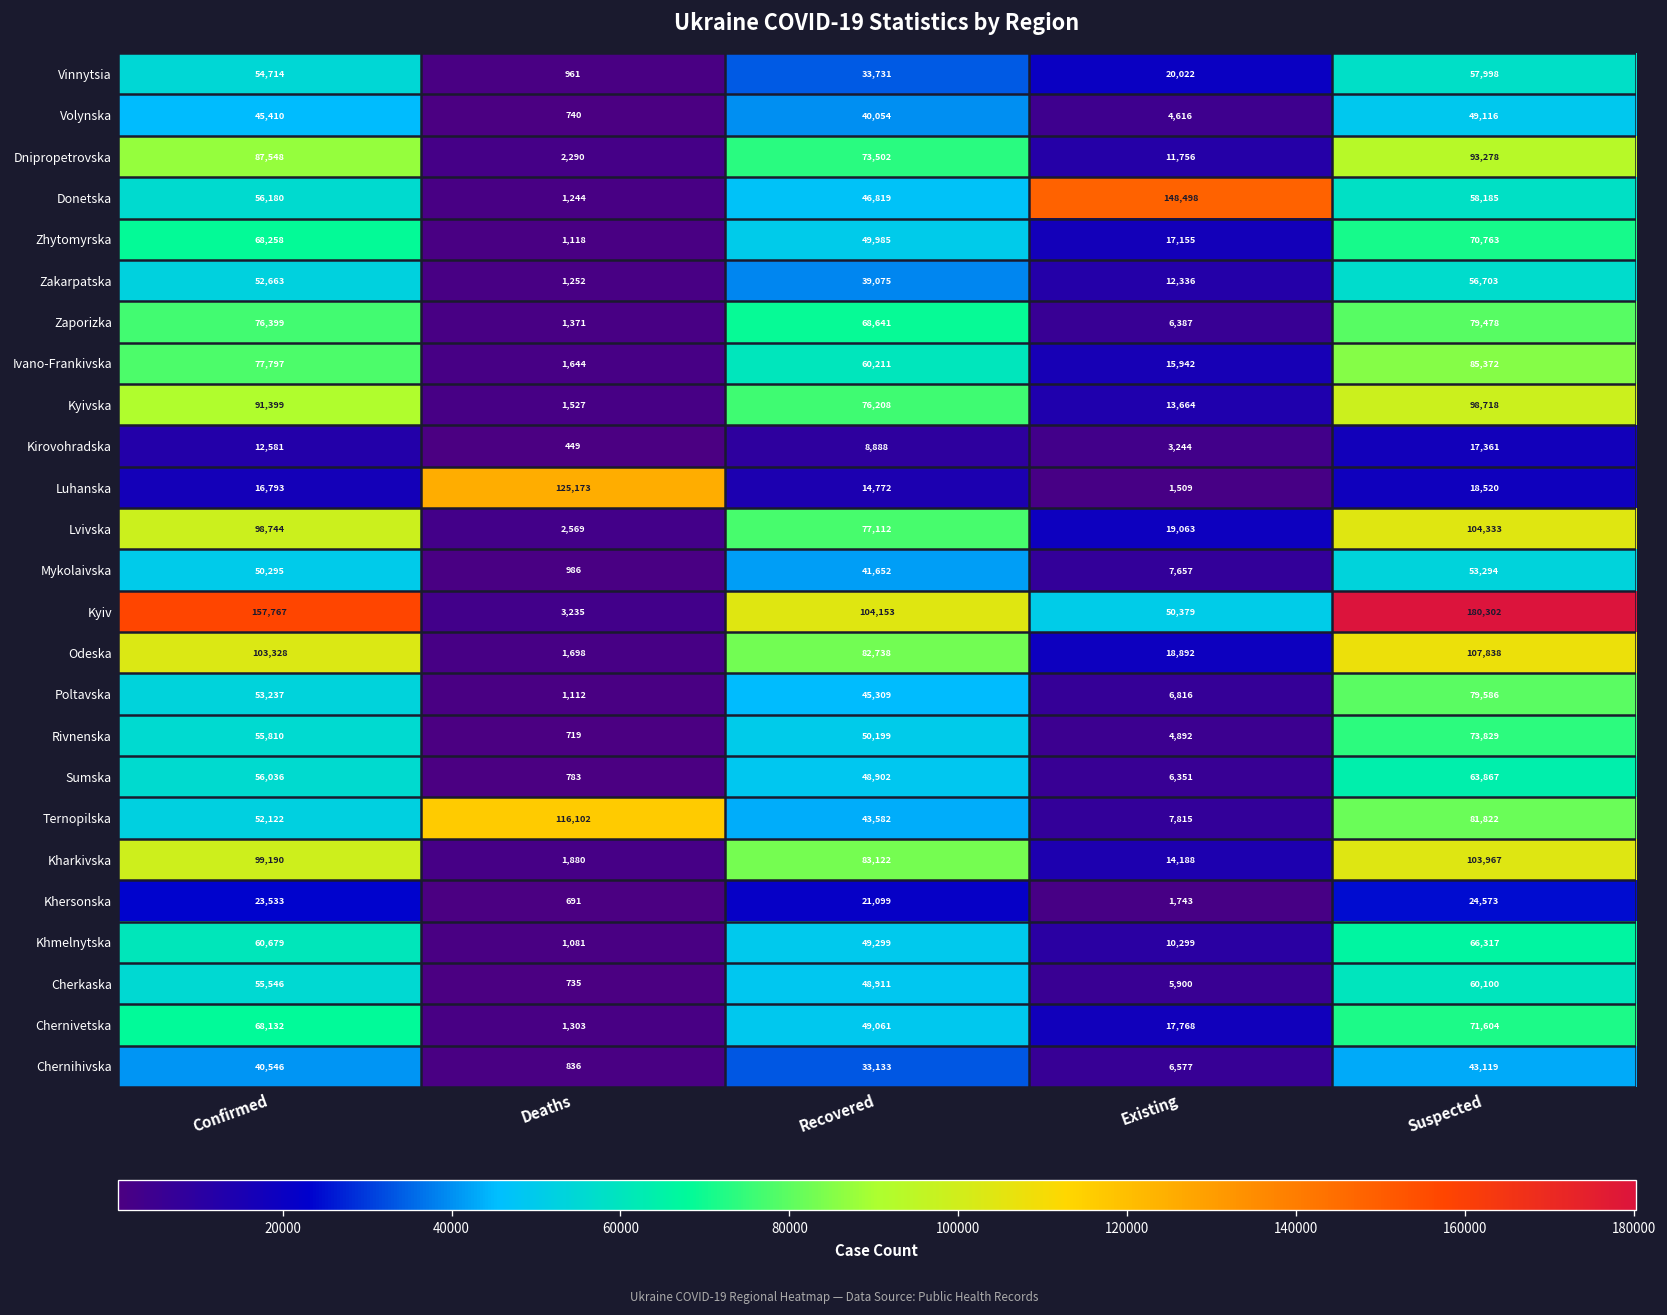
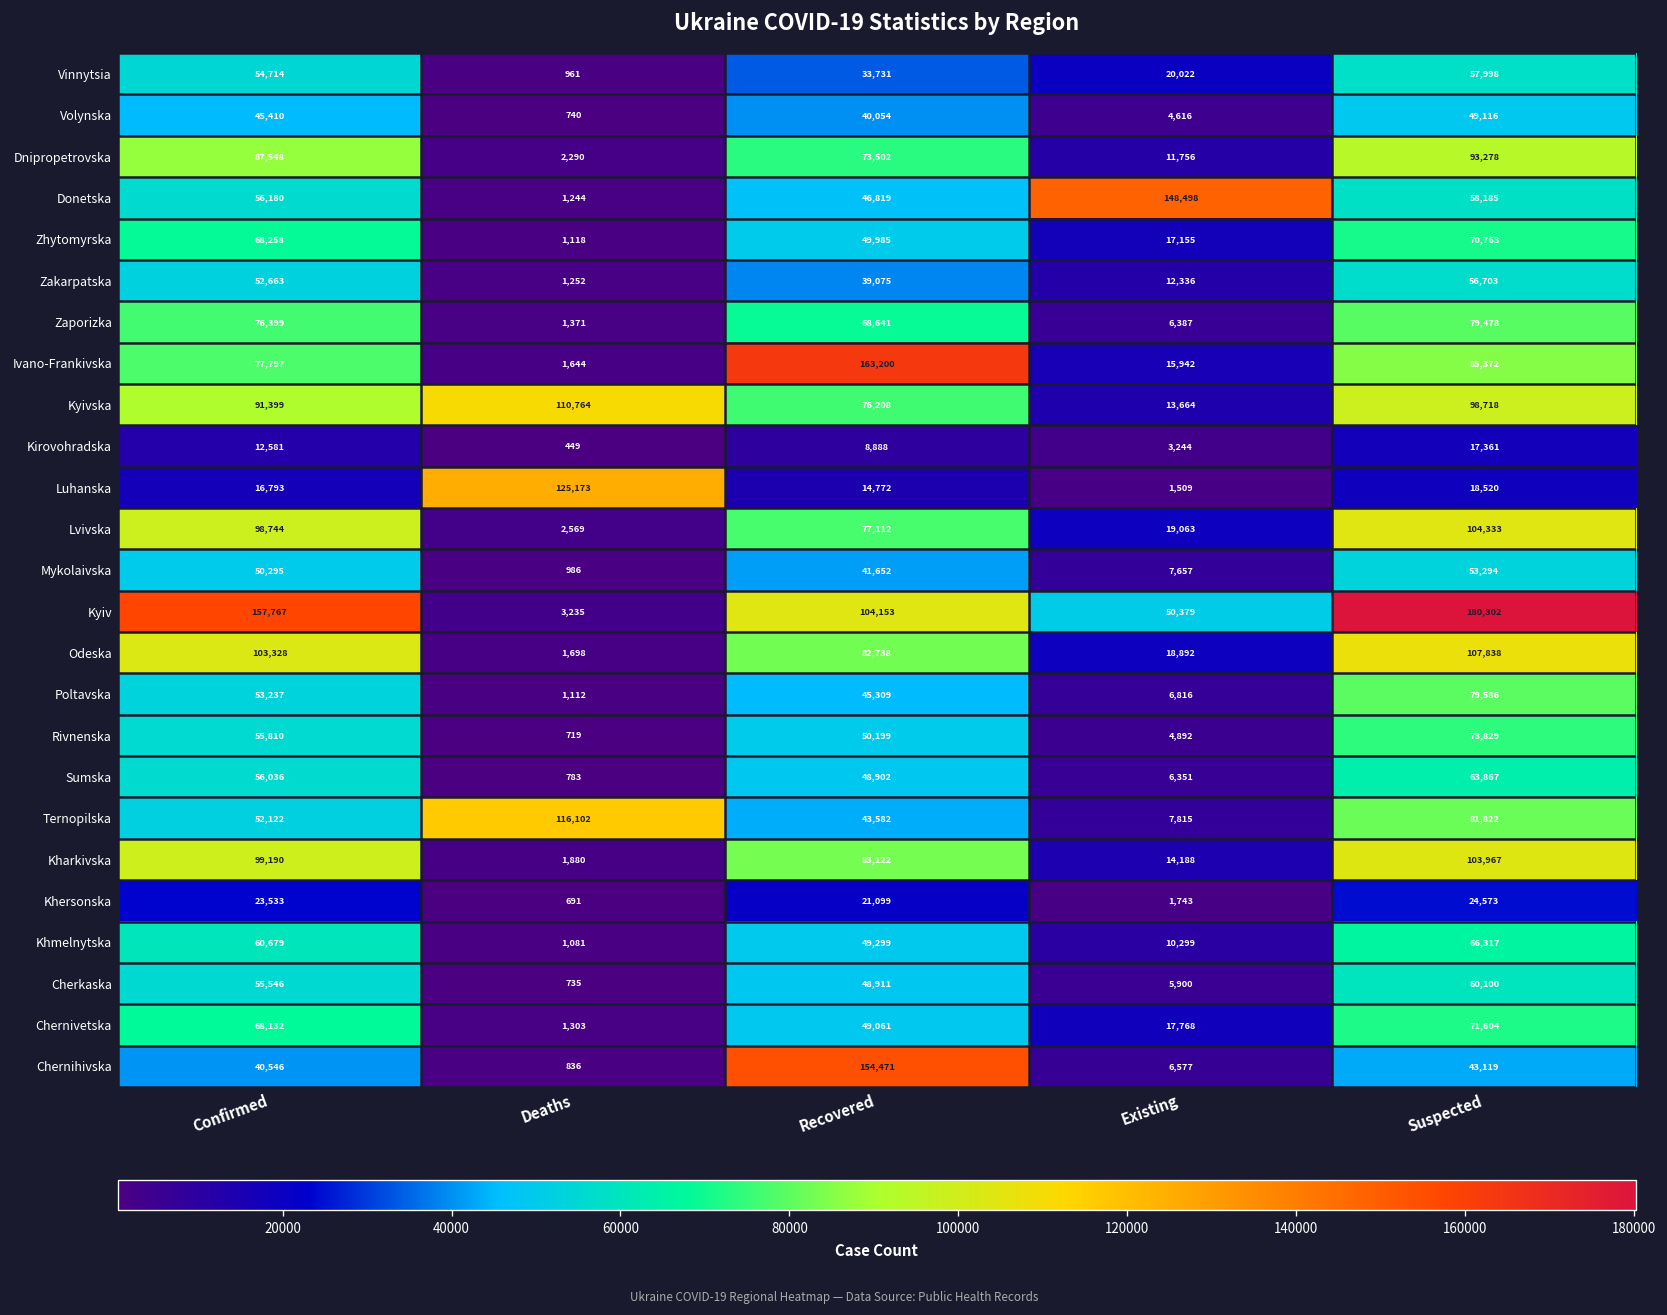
  {
    "Vinnytsia": {
      "Confirmed": "54,714",
      "Deaths": "961",
      "Recovered": "33,731",
      "Existing": "20,022",
      "Suspected": "57,998"
    },
    "Volynska": {
      "Confirmed": "45,410",
      "Deaths": "740",
      "Recovered": "40,054",
      "Existing": "4,616",
      "Suspected": "49,116"
    },
    "Dnipropetrovska": {
      "Confirmed": "87,548",
      "Deaths": "2,290",
      "Recovered": "73,502",
      "Existing": "11,756",
      "Suspected": "93,278"
    },
    "Donetska": {
      "Confirmed": "56,180",
      "Deaths": "1,244",
      "Recovered": "46,819",
      "Existing": "148,498",
      "Suspected": "58,185"
    },
    "Zhytomyrska": {
      "Confirmed": "68,258",
      "Deaths": "1,118",
      "Recovered": "49,985",
      "Existing": "17,155",
      "Suspected": "70,763"
    },
    "Zakarpatska": {
      "Confirmed": "52,663",
      "Deaths": "1,252",
      "Recovered": "39,075",
      "Existing": "12,336",
      "Suspected": "56,703"
    },
    "Zaporizka": {
      "Confirmed": "76,399",
      "Deaths": "1,371",
      "Recovered": "68,641",
      "Existing": "6,387",
      "Suspected": "79,478"
    },
    "Ivano-Frankivska": {
      "Confirmed": "77,797",
      "Deaths": "1,644",
-     "Recovered": "60,211",
+     "Recovered": "163,200",
      "Existing": "15,942",
      "Suspected": "85,372"
    },
    "Kyivska": {
      "Confirmed": "91,399",
-     "Deaths": "1,527",
+     "Deaths": "110,764",
      "Recovered": "76,208",
      "Existing": "13,664",
      "Suspected": "98,718"
    },
    "Kirovohradska": {
      "Confirmed": "12,581",
      "Deaths": "449",
      "Recovered": "8,888",
      "Existing": "3,244",
      "Suspected": "17,361"
    },
    "Luhanska": {
      "Confirmed": "16,793",
      "Deaths": "125,173",
      "Recovered": "14,772",
      "Existing": "1,509",
      "Suspected": "18,520"
    },
    "Lvivska": {
      "Confirmed": "98,744",
      "Deaths": "2,569",
      "Recovered": "77,112",
      "Existing": "19,063",
      "Suspected": "104,333"
    },
    "Mykolaivska": {
      "Confirmed": "50,295",
      "Deaths": "986",
      "Recovered": "41,652",
      "Existing": "7,657",
      "Suspected": "53,294"
    },
    "Kyiv": {
      "Confirmed": "157,767",
      "Deaths": "3,235",
      "Recovered": "104,153",
      "Existing": "50,379",
      "Suspected": "180,302"
    },
    "Odeska": {
      "Confirmed": "103,328",
      "Deaths": "1,698",
      "Recovered": "82,738",
      "Existing": "18,892",
      "Suspected": "107,838"
    },
    "Poltavska": {
      "Confirmed": "53,237",
      "Deaths": "1,112",
      "Recovered": "45,309",
      "Existing": "6,816",
      "Suspected": "79,586"
    },
    "Rivnenska": {
      "Confirmed": "55,810",
      "Deaths": "719",
      "Recovered": "50,199",
      "Existing": "4,892",
      "Suspected": "73,829"
    },
    "Sumska": {
      "Confirmed": "56,036",
      "Deaths": "783",
      "Recovered": "48,902",
      "Existing": "6,351",
      "Suspected": "63,867"
    },
    "Ternopilska": {
      "Confirmed": "52,122",
      "Deaths": "116,102",
      "Recovered": "43,582",
      "Existing": "7,815",
      "Suspected": "81,822"
    },
    "Kharkivska": {
      "Confirmed": "99,190",
      "Deaths": "1,880",
      "Recovered": "83,122",
      "Existing": "14,188",
      "Suspected": "103,967"
    },
    "Khersonska": {
      "Confirmed": "23,533",
      "Deaths": "691",
      "Recovered": "21,099",
      "Existing": "1,743",
      "Suspected": "24,573"
    },
    "Khmelnytska": {
      "Confirmed": "60,679",
      "Deaths": "1,081",
      "Recovered": "49,299",
      "Existing": "10,299",
      "Suspected": "66,317"
    },
    "Cherkaska": {
      "Confirmed": "55,546",
      "Deaths": "735",
      "Recovered": "48,911",
      "Existing": "5,900",
      "Suspected": "60,100"
    },
    "Chernivetska": {
      "Confirmed": "68,132",
      "Deaths": "1,303",
      "Recovered": "49,061",
      "Existing": "17,768",
      "Suspected": "71,604"
    },
    "Chernihivska": {
      "Confirmed": "40,546",
      "Deaths": "836",
-     "Recovered": "33,133",
+     "Recovered": "154,471",
      "Existing": "6,577",
      "Suspected": "43,119"
    }
  }
